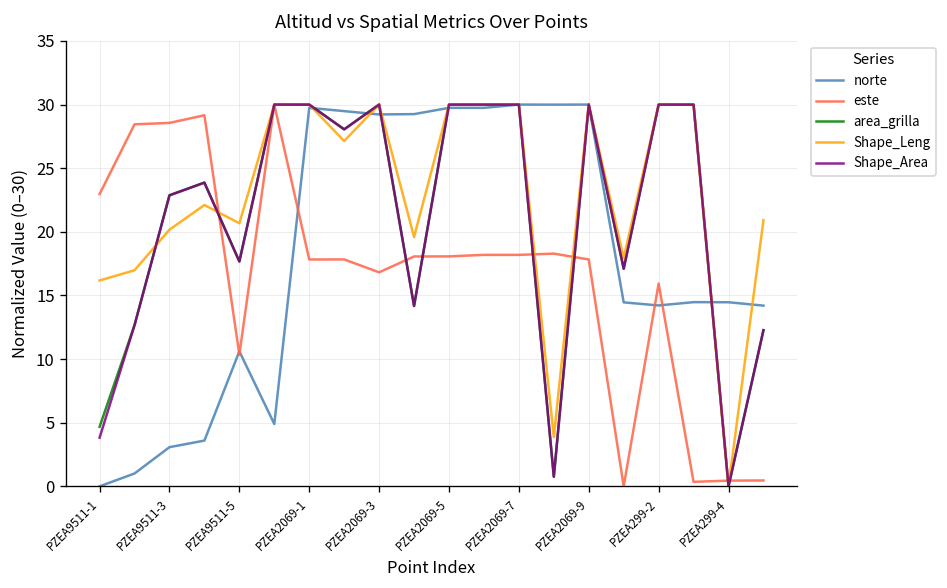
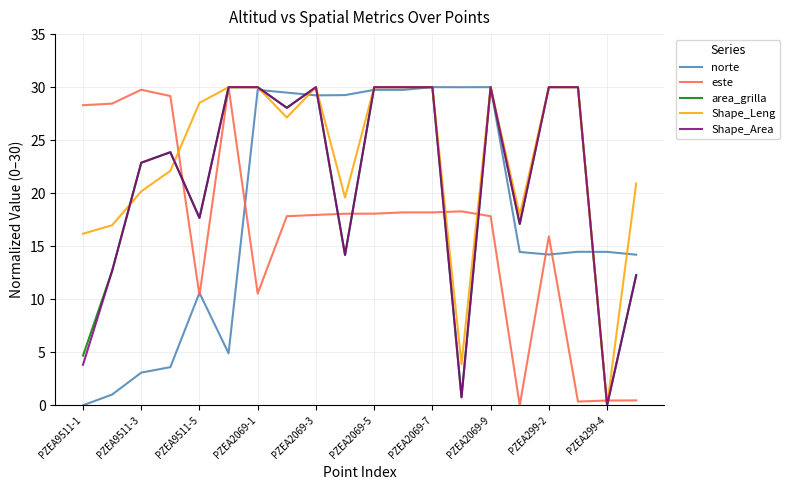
  {
    "norte": {
      "PZEA9511-1": 0.0,
      "PZEA9511-3": 3.1,
      "PZEA9511-5": 10.6,
      "PZEA2069-1": 29.7,
      "PZEA2069-3": 29.2,
      "PZEA2069-5": 29.7,
      "PZEA299-2": 14.2,
      "PZEA299-4": 14.5
    },
    "este": {
-     "PZEA9511-1": 23.0,
-     "PZEA9511-3": 28.6,
+     "PZEA9511-1": 28.3,
+     "PZEA9511-3": 29.8,
      "PZEA9511-5": 10.4,
-     "PZEA2069-1": 17.8,
-     "PZEA2069-3": 16.8,
+     "PZEA2069-1": 10.5,
+     "PZEA2069-3": 17.9,
      "PZEA2069-5": 18.1,
      "PZEA2069-7": 18.2,
      "PZEA2069-9": 17.8,
      "PZEA299-2": 15.9,
      "PZEA299-4": 0.4
    },
    "area_grilla": {
      "PZEA9511-1": 4.7
    },
    "Shape_Leng": {
      "PZEA9511-1": 16.2,
      "PZEA9511-3": 20.2,
-     "PZEA9511-5": 20.7
+     "PZEA9511-5": 28.5
    },
    "Shape_Area": {
      "PZEA9511-1": 3.8
    }
  }
